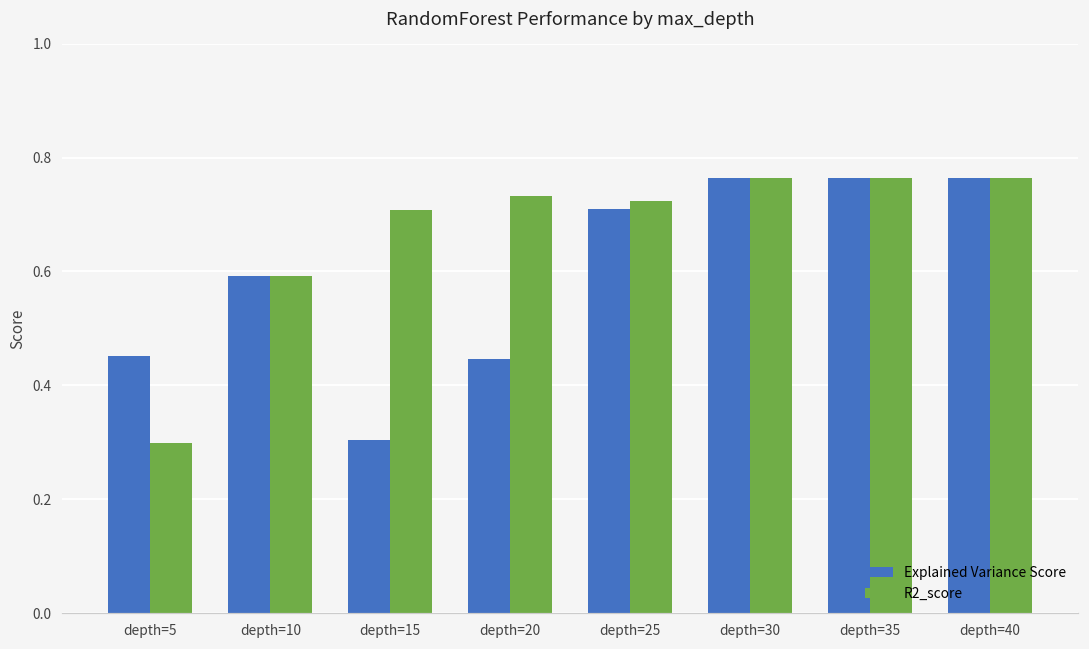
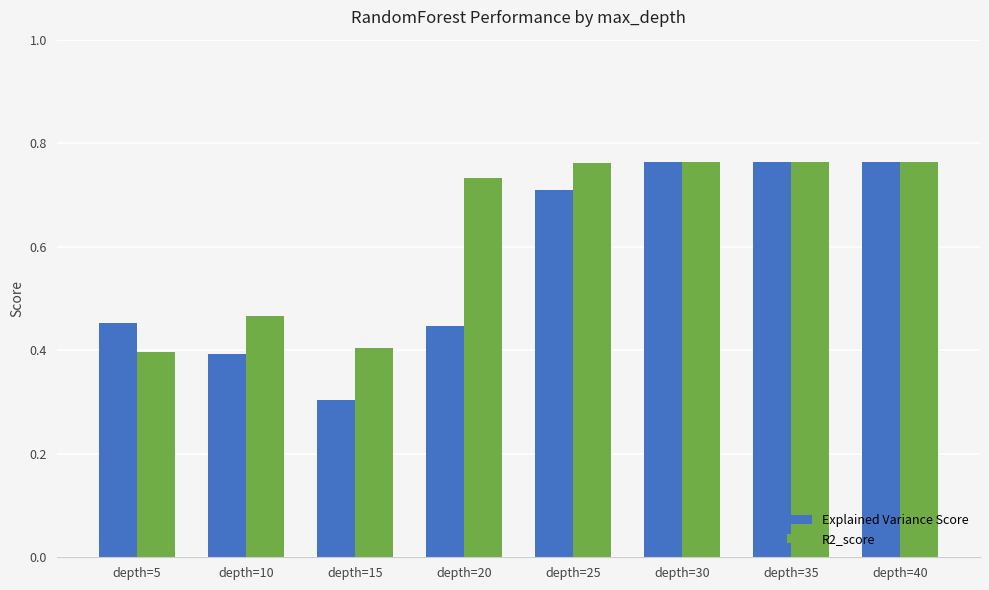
  {
    "Explained Variance Score": {
      "depth=5": 0.45,
-     "depth=10": 0.59,
+     "depth=10": 0.39,
      "depth=15": 0.30,
      "depth=20": 0.45,
      "depth=25": 0.71,
      "depth=30": 0.76,
      "depth=35": 0.76,
      "depth=40": 0.76
    },
    "R2_score": {
-     "depth=5": 0.30,
-     "depth=10": 0.59,
-     "depth=15": 0.71,
+     "depth=5": 0.40,
+     "depth=10": 0.47,
+     "depth=15": 0.40,
      "depth=20": 0.73,
-     "depth=25": 0.72,
+     "depth=25": 0.76,
      "depth=30": 0.76,
      "depth=35": 0.76,
      "depth=40": 0.76
    }
  }
